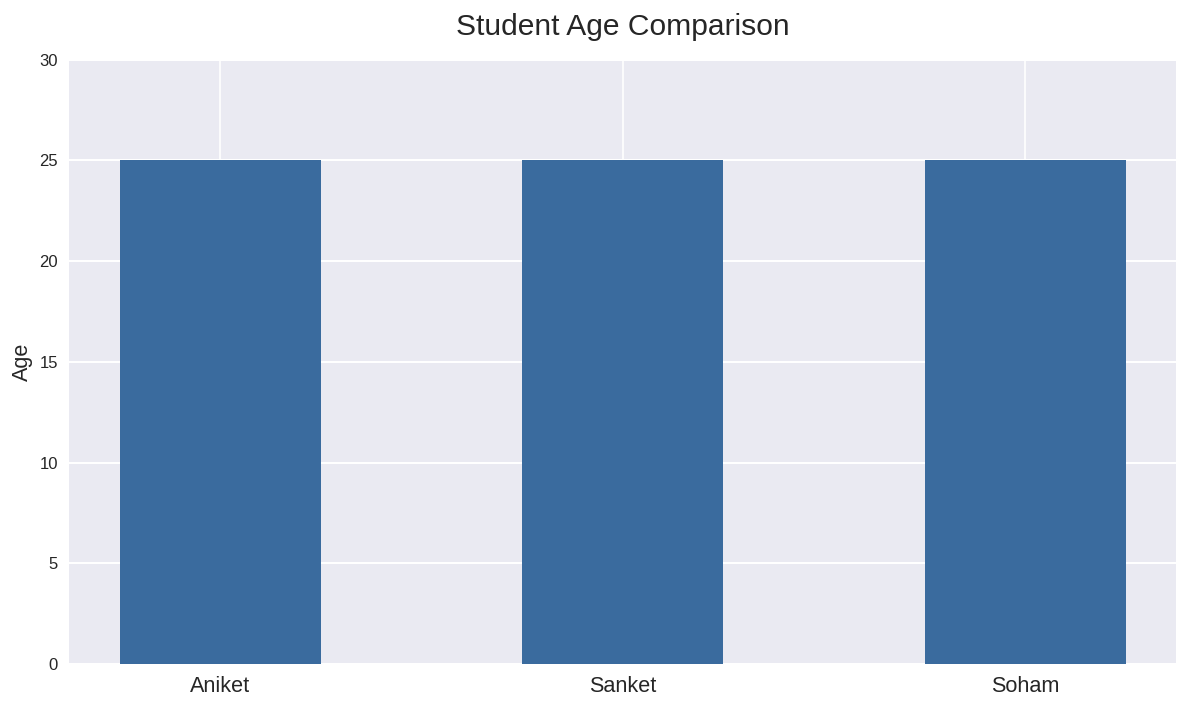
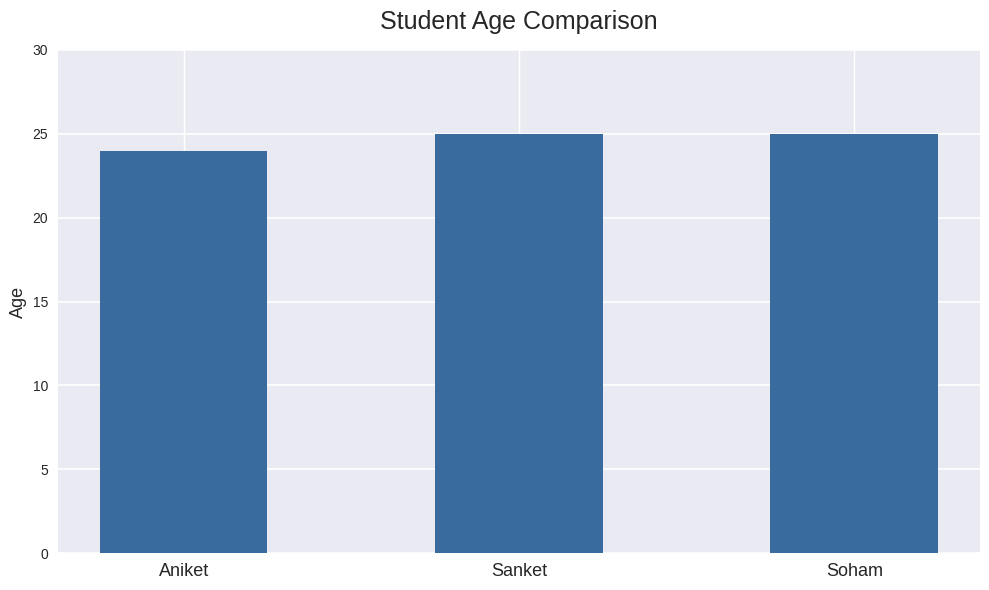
  {
-   "Aniket": 25,
+   "Aniket": 24,
    "Sanket": 25,
    "Soham": 25
  }
